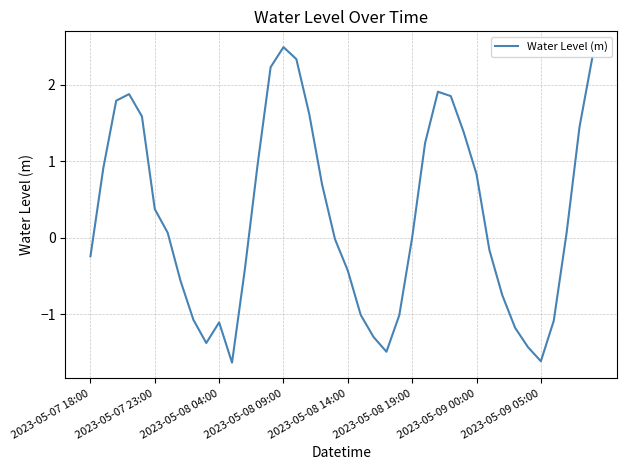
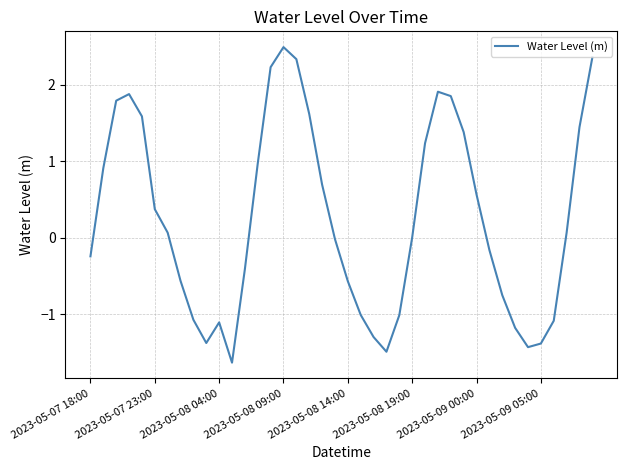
  {
    "2023-05-07 18:00": -0.2,
    "2023-05-07 23:00": 0.4,
    "2023-05-08 04:00": -1.1,
    "2023-05-08 09:00": 2.5,
-   "2023-05-08 14:00": -0.4,
+   "2023-05-08 14:00": -0.6,
    "2023-05-08 19:00": 0.0,
-   "2023-05-09 00:00": 0.8,
-   "2023-05-09 05:00": -1.6
+   "2023-05-09 00:00": 0.6,
+   "2023-05-09 05:00": -1.4
  }
